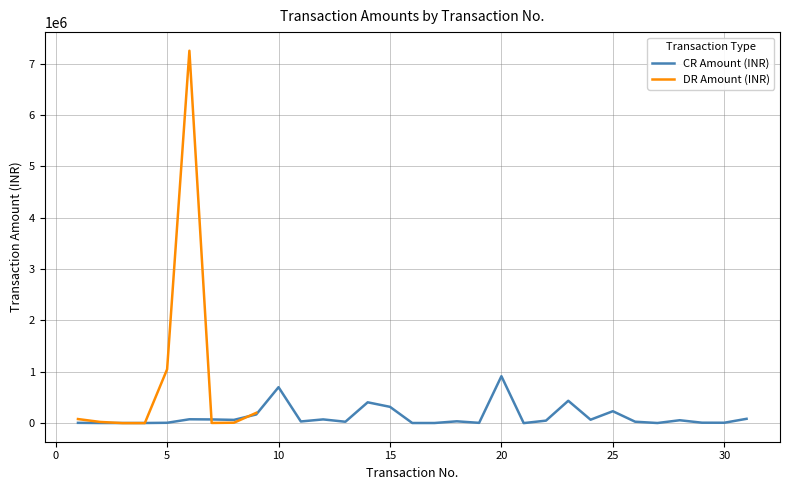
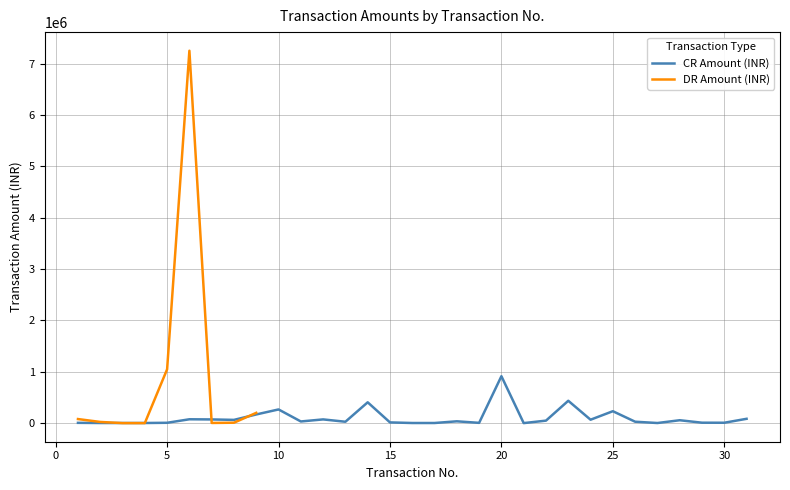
  {
    "CR Amount (INR)": {
      "5": 0,
-     "10": 700000,
-     "15": 300000,
+     "10": 300000,
+     "15": 0,
      "20": 900000,
      "25": 200000,
      "30": 0
    },
    "DR Amount (INR)": {
      "5": 1000000
    }
  }
